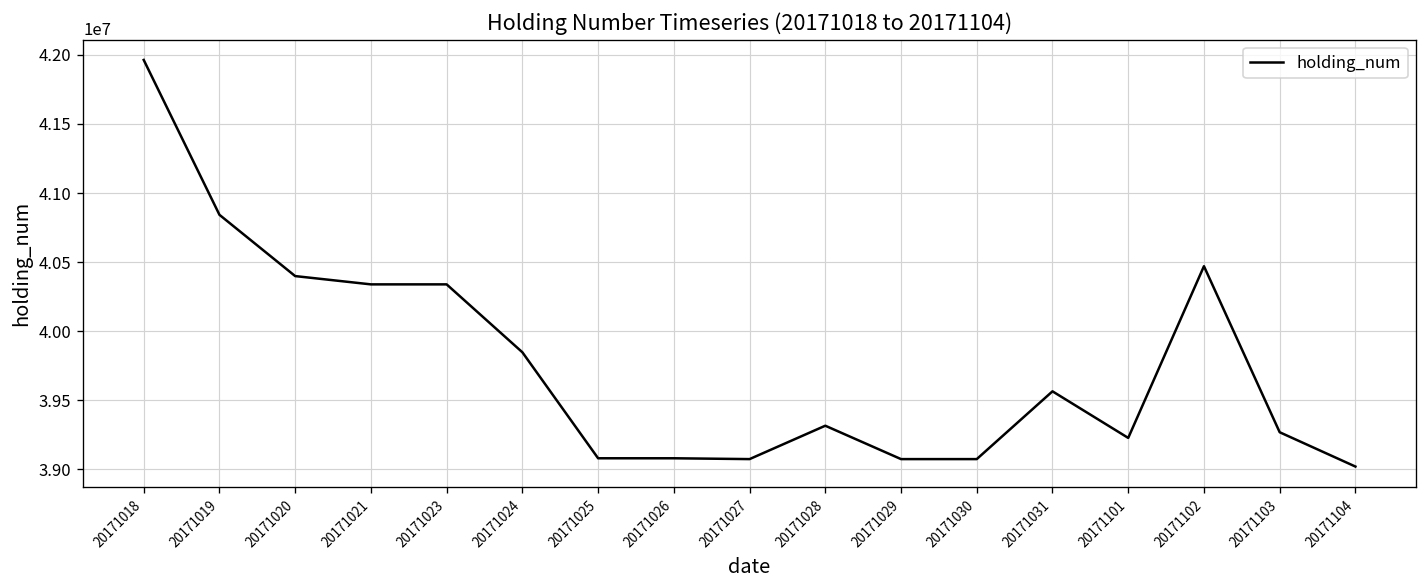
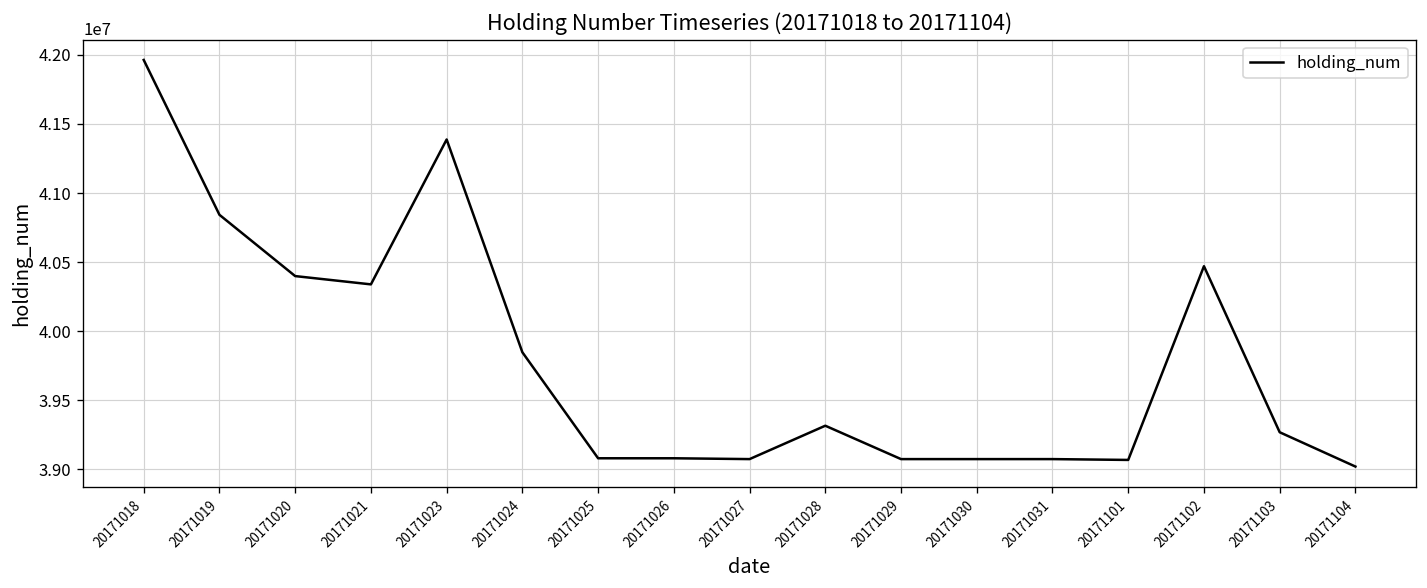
  {
    "20171018": 41960000,
    "20171019": 40840000,
    "20171020": 40400000,
    "20171021": 40340000,
-   "20171023": 40340000,
+   "20171023": 41390000,
    "20171024": 39850000,
    "20171025": 39080000,
    "20171026": 39080000,
    "20171027": 39070000,
    "20171028": 39310000,
    "20171029": 39070000,
    "20171030": 39070000,
-   "20171031": 39560000,
-   "20171101": 39230000,
+   "20171031": 39070000,
+   "20171101": 39070000,
    "20171102": 40470000,
    "20171103": 39270000,
    "20171104": 39020000
  }
